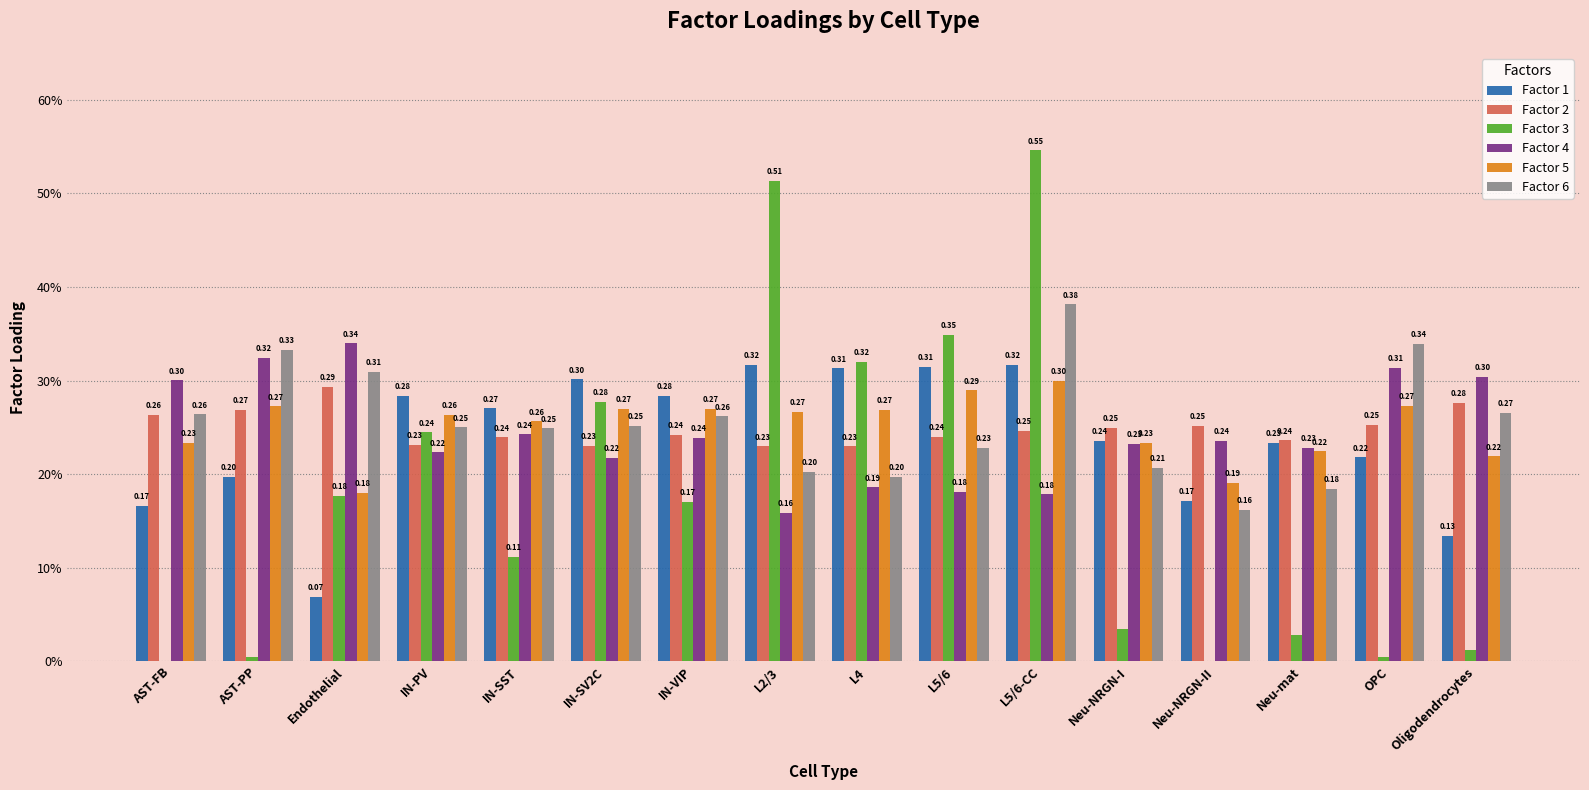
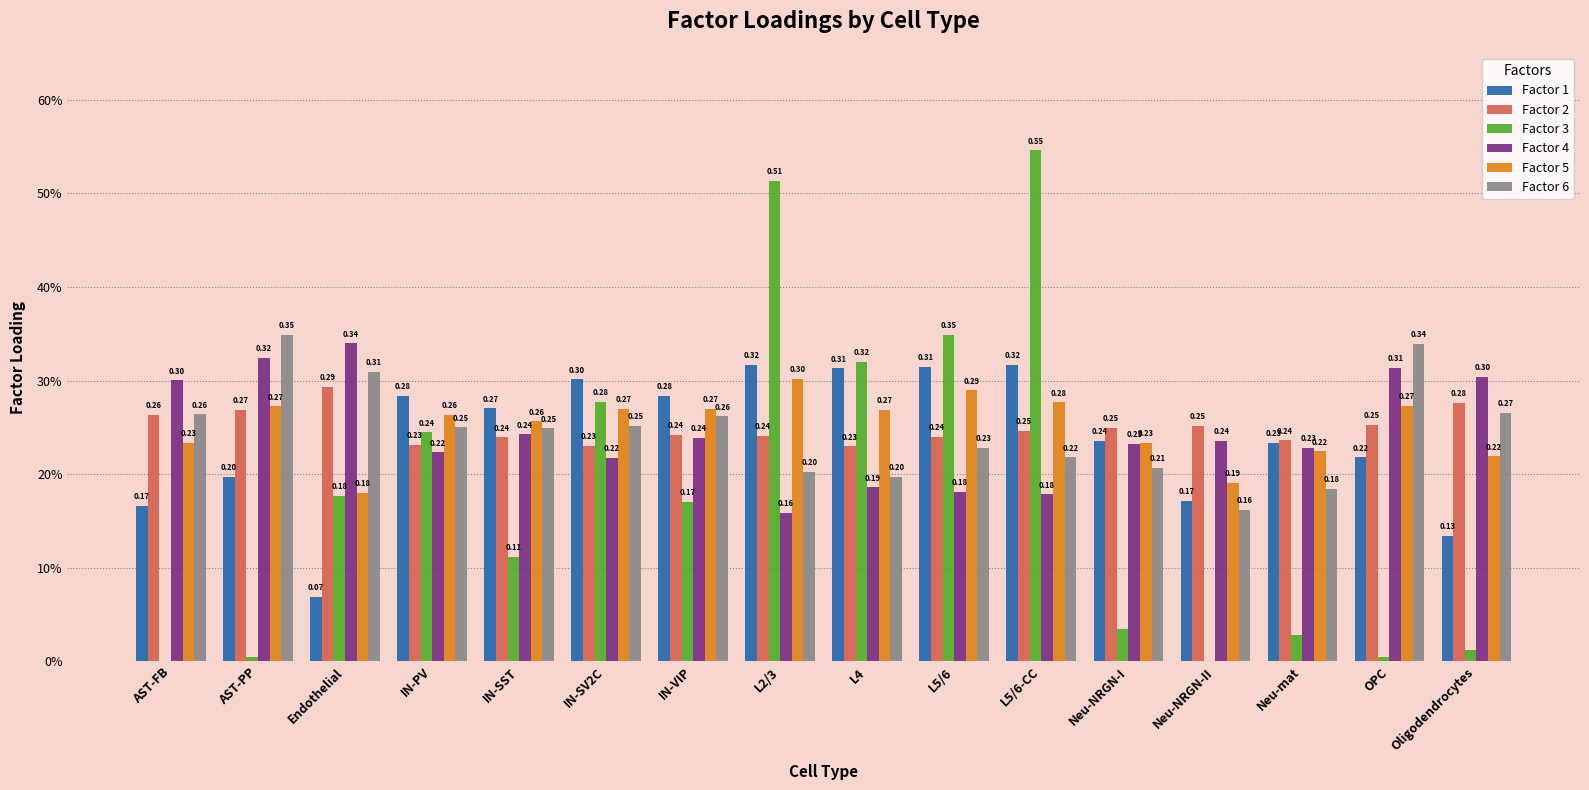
  {
    "Factor 1": {
      "AST-FB": 0.17,
      "AST-PP": 0.20,
      "Endothelial": 0.07,
      "IN-PV": 0.28,
      "IN-SST": 0.27,
      "IN-SV2C": 0.30,
      "IN-VIP": 0.28,
      "L2/3": 0.32,
      "L4": 0.31,
      "L5/6": 0.31,
      "L5/6-CC": 0.32,
      "Neu-NRGN-I": 0.24,
      "Neu-NRGN-II": 0.17,
      "OPC": 0.22,
      "Oligodendrocytes": 0.13
    },
    "Factor 2": {
      "AST-FB": 0.26,
      "AST-PP": 0.27,
      "Endothelial": 0.29,
      "IN-PV": 0.23,
      "IN-SST": 0.24,
      "IN-SV2C": 0.23,
      "IN-VIP": 0.24,
-     "L2/3": 0.23,
+     "L2/3": 0.24,
      "L4": 0.23,
      "L5/6": 0.24,
      "L5/6-CC": 0.25,
      "Neu-NRGN-I": 0.25,
      "Neu-NRGN-II": 0.25,
      "OPC": 0.25,
      "Oligodendrocytes": 0.28
    },
    "Factor 3": {
      "Endothelial": 0.18,
      "IN-PV": 0.24,
      "IN-SST": 0.11,
      "IN-SV2C": 0.28,
      "IN-VIP": 0.17,
      "L2/3": 0.51,
      "L4": 0.32,
      "L5/6": 0.35,
      "L5/6-CC": 0.55
    },
    "Factor 4": {
      "AST-FB": 0.30,
      "AST-PP": 0.32,
      "Endothelial": 0.34,
      "IN-PV": 0.22,
      "IN-SST": 0.24,
      "IN-SV2C": 0.22,
      "IN-VIP": 0.24,
      "L2/3": 0.16,
      "L4": 0.19,
      "L5/6": 0.18,
      "L5/6-CC": 0.18,
      "Neu-NRGN-II": 0.24,
      "OPC": 0.31,
      "Oligodendrocytes": 0.30
    },
    "Factor 5": {
      "AST-FB": 0.23,
      "AST-PP": 0.27,
      "Endothelial": 0.18,
      "IN-PV": 0.26,
      "IN-SST": 0.26,
      "IN-SV2C": 0.27,
      "IN-VIP": 0.27,
-     "L2/3": 0.27,
+     "L2/3": 0.30,
      "L4": 0.27,
      "L5/6": 0.29,
-     "L5/6-CC": 0.30,
+     "L5/6-CC": 0.28,
      "Neu-NRGN-II": 0.19,
      "OPC": 0.27,
      "Oligodendrocytes": 0.22
    },
    "Factor 6": {
      "AST-FB": 0.26,
-     "AST-PP": 0.33,
+     "AST-PP": 0.35,
      "Endothelial": 0.31,
      "IN-PV": 0.25,
      "IN-SST": 0.25,
      "IN-SV2C": 0.25,
      "IN-VIP": 0.26,
      "L2/3": 0.20,
      "L4": 0.20,
      "L5/6": 0.23,
-     "L5/6-CC": 0.38,
+     "L5/6-CC": 0.22,
      "Neu-NRGN-I": 0.21,
      "Neu-NRGN-II": 0.16,
      "Neu-mat": 0.18,
      "OPC": 0.34,
      "Oligodendrocytes": 0.27
    }
  }
